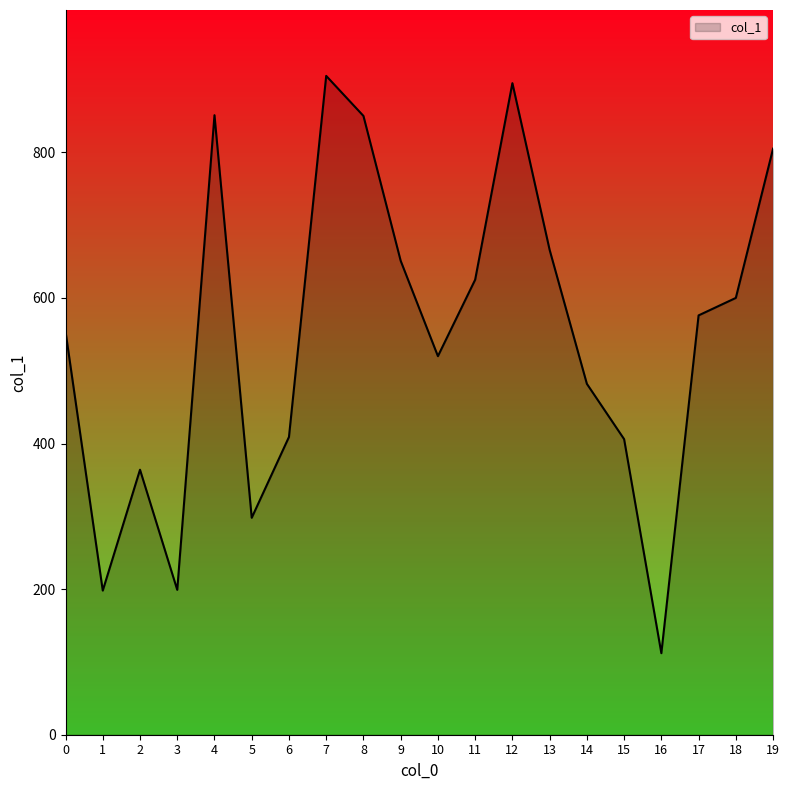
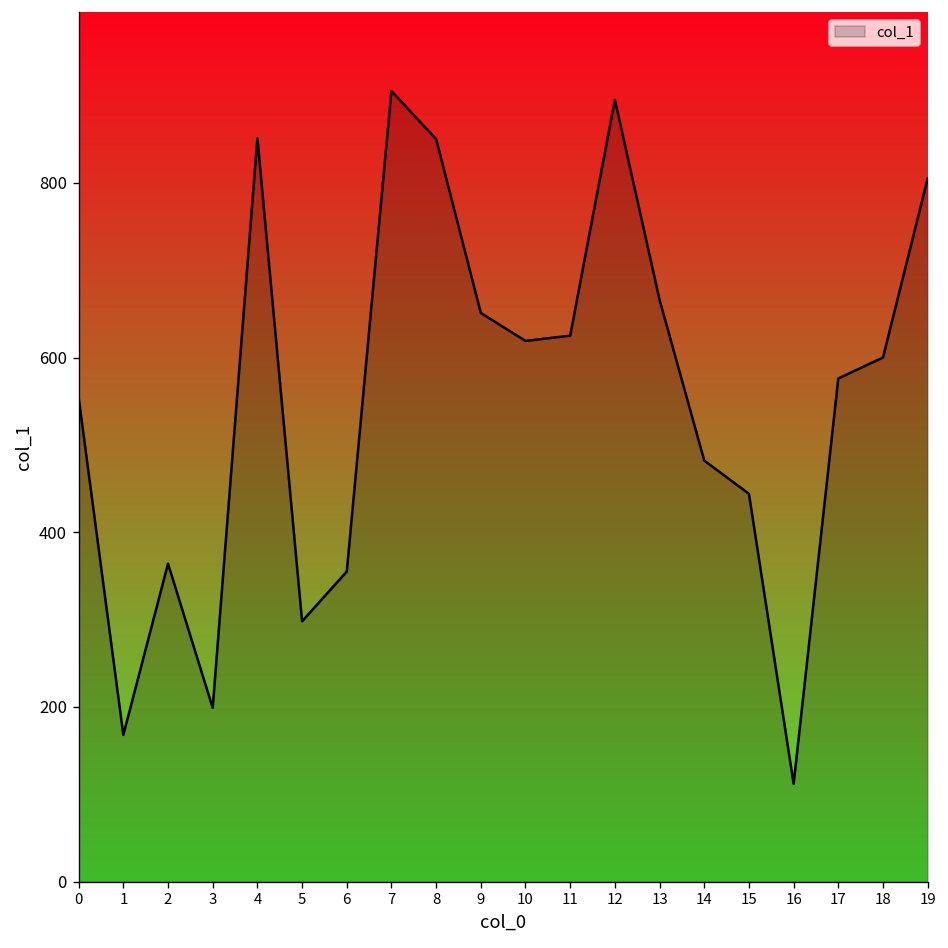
  {
    "0": 550,
-   "1": 200,
+   "1": 170,
    "2": 360,
    "3": 200,
    "4": 850,
    "5": 300,
-   "6": 410,
+   "6": 360,
    "7": 910,
    "8": 850,
    "9": 650,
-   "10": 520,
+   "10": 620,
    "11": 630,
    "12": 900,
    "13": 670,
    "14": 480,
-   "15": 410,
+   "15": 440,
    "16": 110,
    "17": 580,
    "18": 600,
    "19": 810
  }
